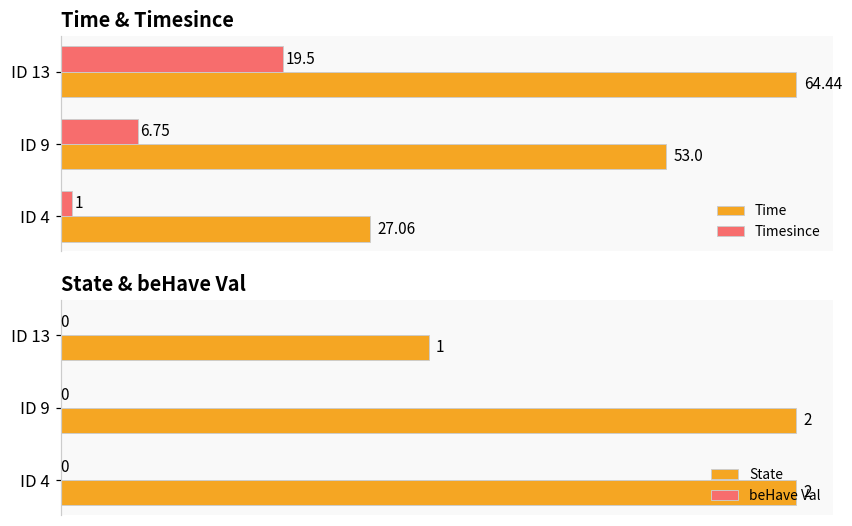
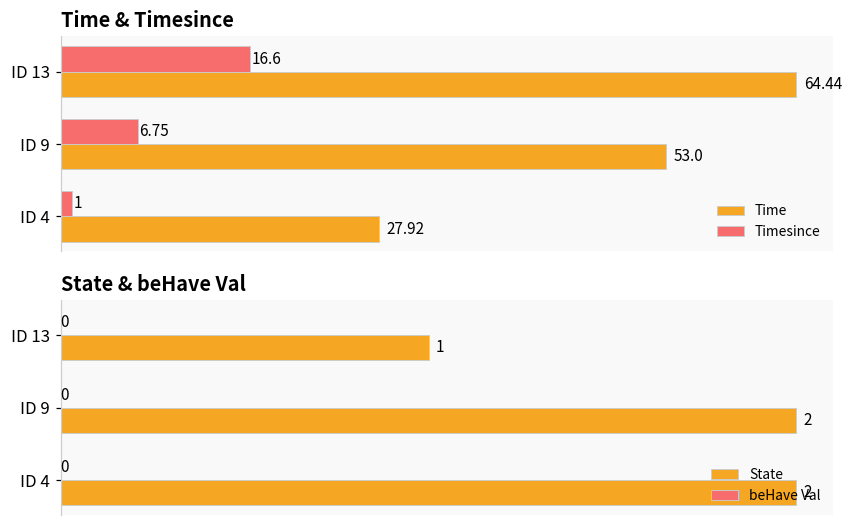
  {
    "Time & Timesince": {
      "Time": {
        "ID 13": 64.44,
        "ID 9": 53.0,
-       "ID 4": 27.06
+       "ID 4": 27.92
      },
      "Timesince": {
-       "ID 13": 19.5,
+       "ID 13": 16.6,
        "ID 9": 6.75,
        "ID 4": 1
      }
    },
    "State & beHave Val": {
      "State": {
        "ID 13": 1,
        "ID 9": 2,
        "ID 4": 2
      },
      "beHave Val": {
        "ID 13": 0,
        "ID 9": 0,
        "ID 4": 0
      }
    }
  }
